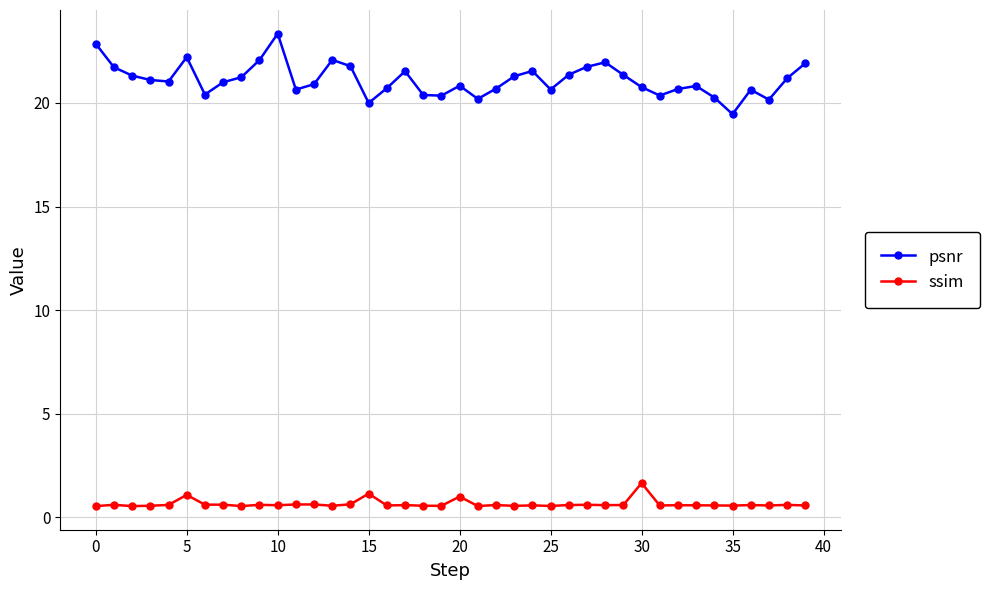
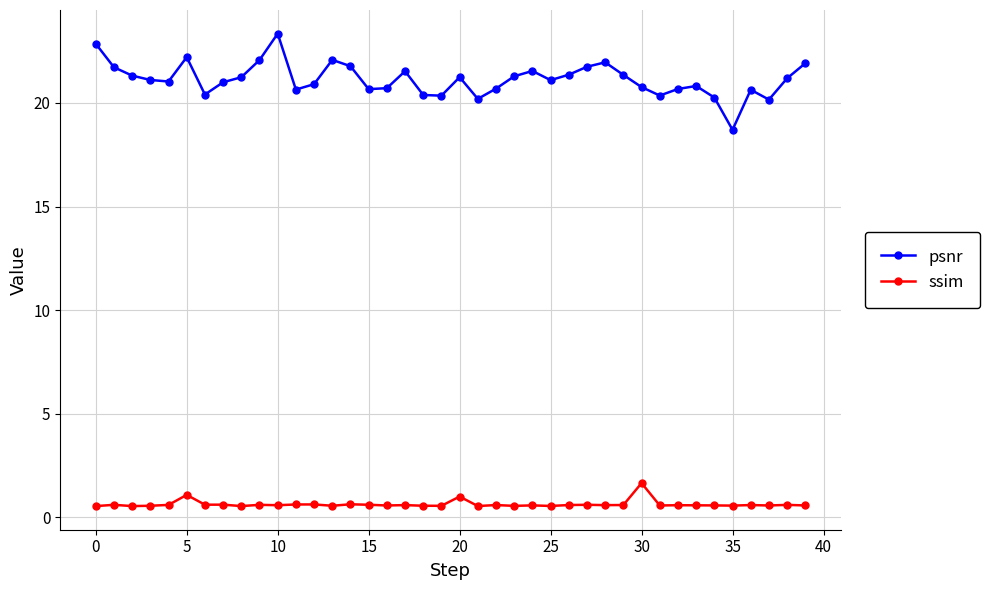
  {
    "psnr": {
      "0": 22.9,
      "5": 22.2,
      "10": 23.3,
-     "15": 20.0,
-     "20": 20.8,
-     "25": 20.6,
+     "15": 20.7,
+     "20": 21.2,
+     "25": 21.1,
      "30": 20.8,
-     "35": 19.5
+     "35": 18.7
    },
    "ssim": {
      "0": 0.5,
      "5": 1.1,
      "10": 0.6,
-     "15": 1.1,
+     "15": 0.6,
      "20": 1.0,
      "25": 0.5,
      "30": 1.7,
      "35": 0.6
    }
  }
